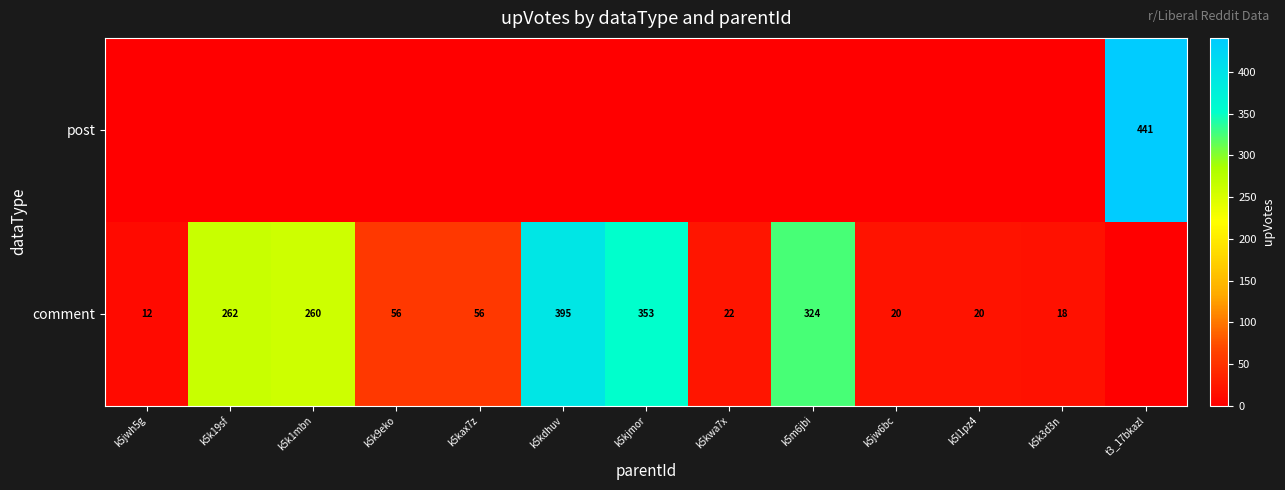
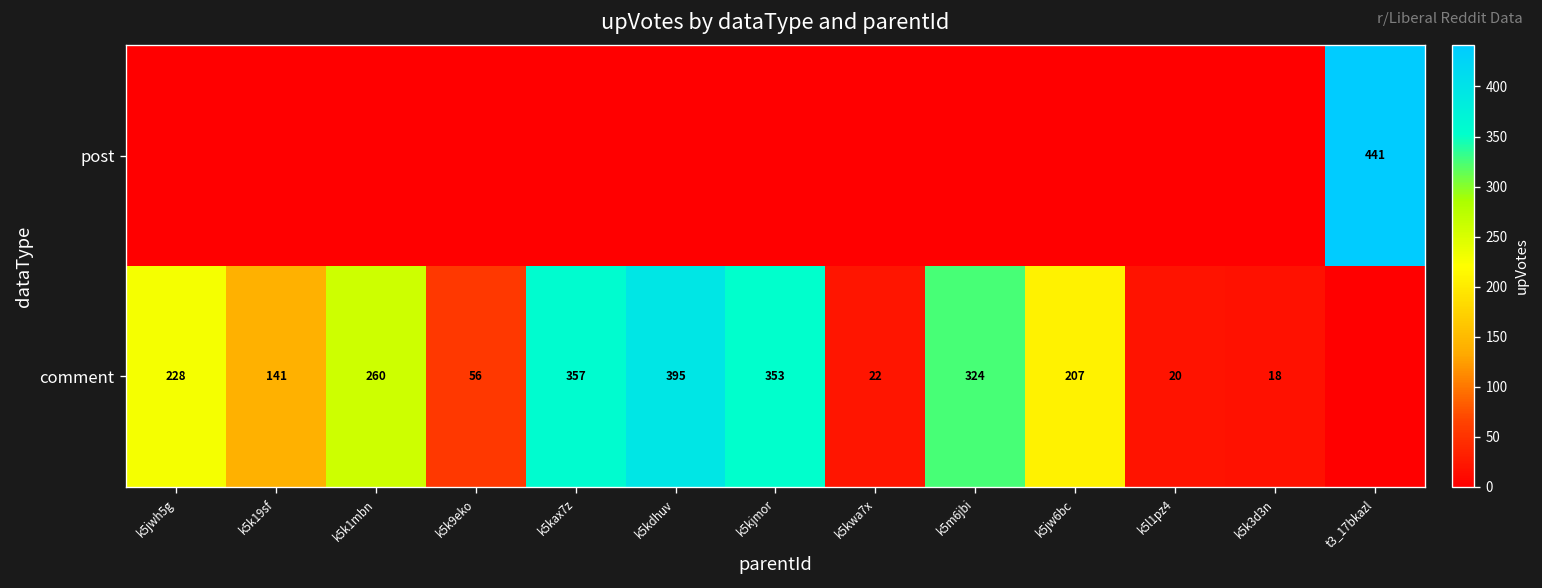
  {
    "post": {
      "t3_17bkazl": 441
    },
    "comment": {
-     "k5jwh5g": 12,
-     "k5k19sf": 262,
+     "k5jwh5g": 228,
+     "k5k19sf": 141,
      "k5k1mbn": 260,
      "k5k9eko": 56,
-     "k5kax7z": 56,
+     "k5kax7z": 357,
      "k5kdhuv": 395,
      "k5kjmor": 353,
      "k5kwa7x": 22,
      "k5m6jbi": 324,
-     "k5jw6bc": 20,
+     "k5jw6bc": 207,
      "k5l1pz4": 20,
      "k5k3d3n": 18
    }
  }
